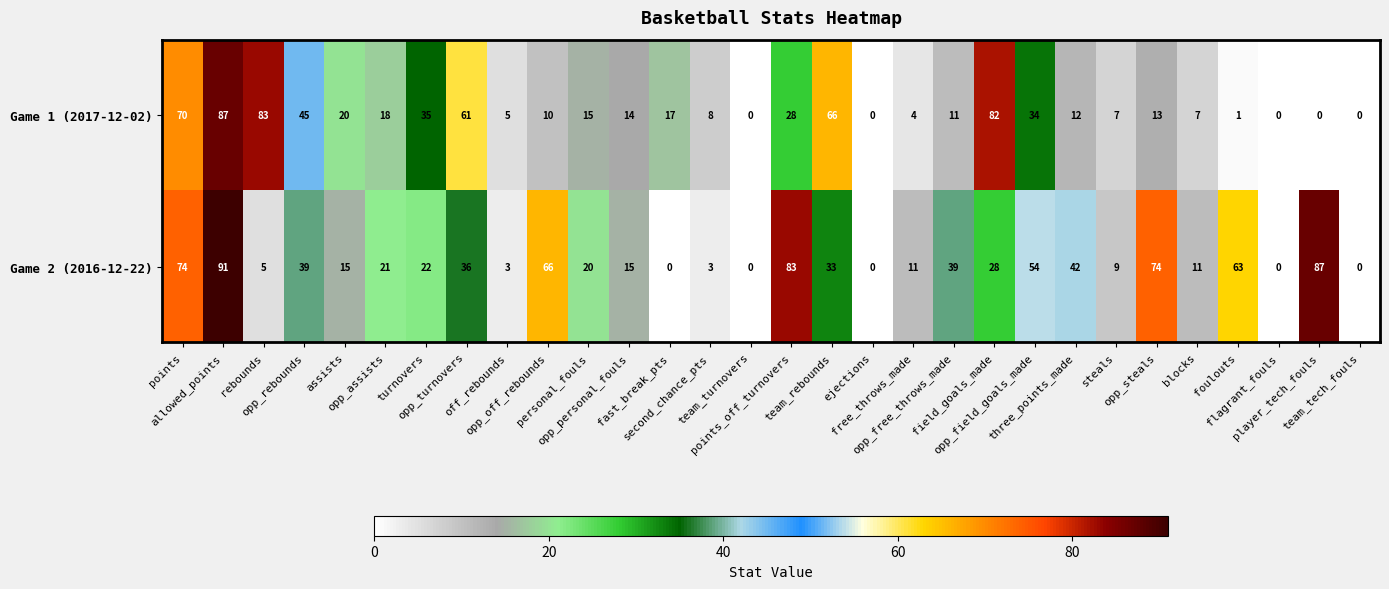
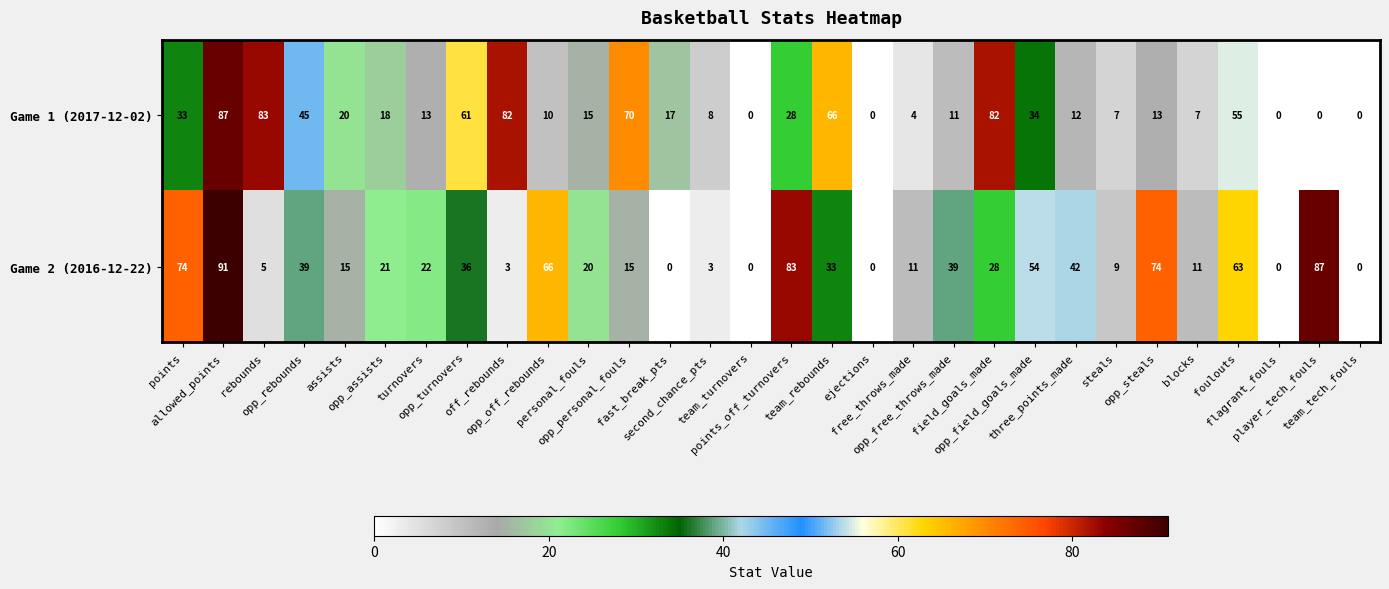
  {
    "Game 1 (2017-12-02)": {
-     "points": 70,
+     "points": 33,
      "allowed_points": 87,
      "rebounds": 83,
      "opp_rebounds": 45,
      "assists": 20,
      "opp_assists": 18,
-     "turnovers": 35,
+     "turnovers": 13,
      "opp_turnovers": 61,
-     "off_rebounds": 5,
+     "off_rebounds": 82,
      "opp_off_rebounds": 10,
      "personal_fouls": 15,
-     "opp_personal_fouls": 14,
+     "opp_personal_fouls": 70,
      "fast_break_pts": 17,
      "second_chance_pts": 8,
      "team_turnovers": 0,
      "points_off_turnovers": 28,
      "team_rebounds": 66,
      "ejections": 0,
      "free_throws_made": 4,
      "opp_free_throws_made": 11,
      "field_goals_made": 82,
      "opp_field_goals_made": 34,
      "three_points_made": 12,
      "steals": 7,
      "opp_steals": 13,
      "blocks": 7,
-     "foulouts": 1,
+     "foulouts": 55,
      "flagrant_fouls": 0,
      "player_tech_fouls": 0,
      "team_tech_fouls": 0
    },
    "Game 2 (2016-12-22)": {
      "points": 74,
      "allowed_points": 91,
      "rebounds": 5,
      "opp_rebounds": 39,
      "assists": 15,
      "opp_assists": 21,
      "turnovers": 22,
      "opp_turnovers": 36,
      "off_rebounds": 3,
      "opp_off_rebounds": 66,
      "personal_fouls": 20,
      "opp_personal_fouls": 15,
      "fast_break_pts": 0,
      "second_chance_pts": 3,
      "team_turnovers": 0,
      "points_off_turnovers": 83,
      "team_rebounds": 33,
      "ejections": 0,
      "free_throws_made": 11,
      "opp_free_throws_made": 39,
      "field_goals_made": 28,
      "opp_field_goals_made": 54,
      "three_points_made": 42,
      "steals": 9,
      "opp_steals": 74,
      "blocks": 11,
      "foulouts": 63,
      "flagrant_fouls": 0,
      "player_tech_fouls": 87,
      "team_tech_fouls": 0
    }
  }
